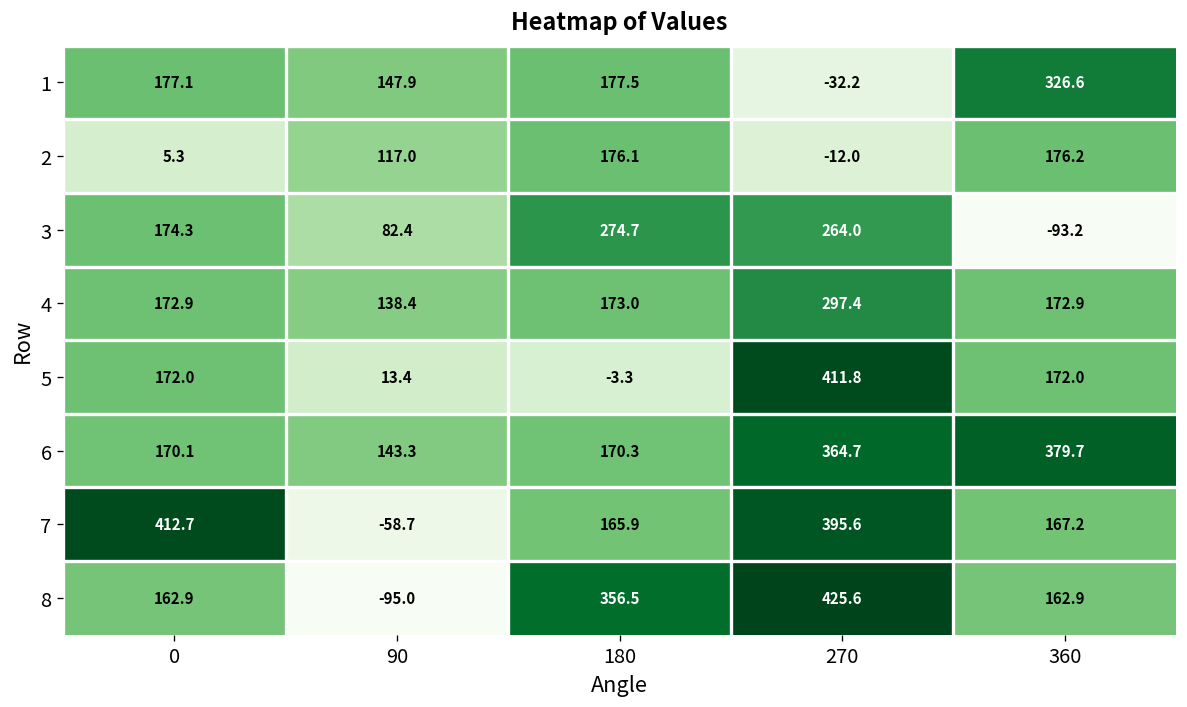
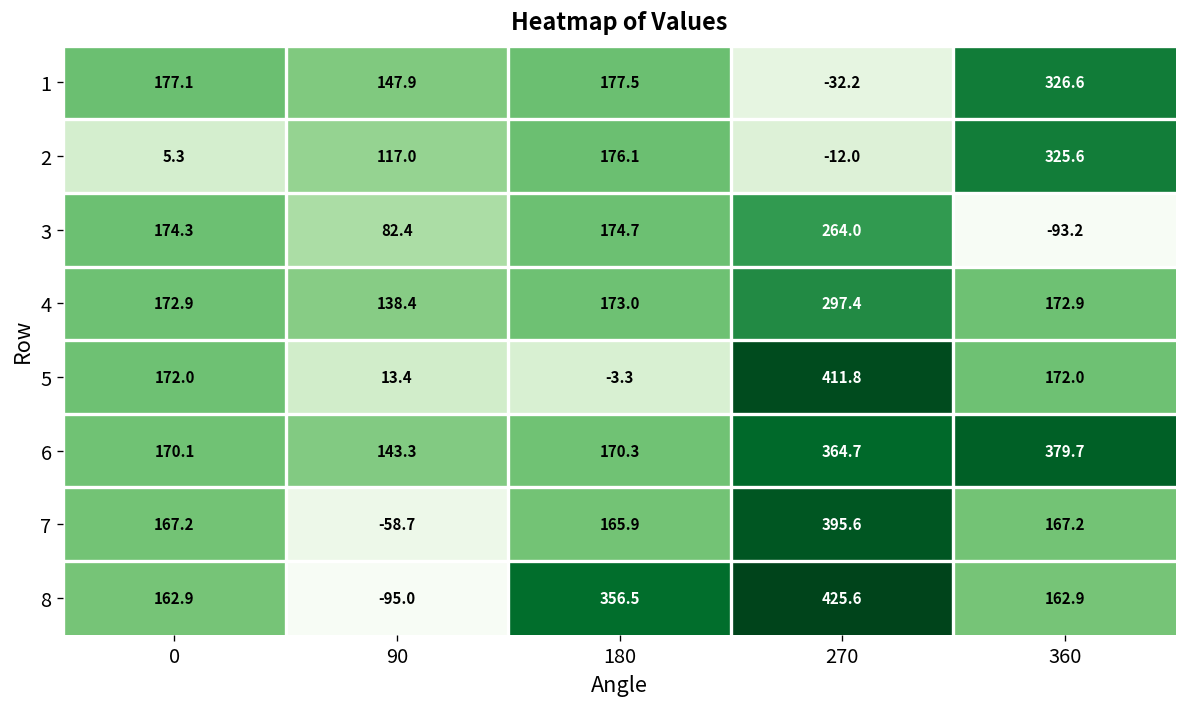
  {
    "1": {
      "0": 177.1,
      "90": 147.9,
      "180": 177.5,
      "270": -32.2,
      "360": 326.6
    },
    "2": {
      "0": 5.3,
      "90": 117.0,
      "180": 176.1,
      "270": -12.0,
-     "360": 176.2
+     "360": 325.6
    },
    "3": {
      "0": 174.3,
      "90": 82.4,
-     "180": 274.7,
+     "180": 174.7,
      "270": 264.0,
      "360": -93.2
    },
    "4": {
      "0": 172.9,
      "90": 138.4,
      "180": 173.0,
      "270": 297.4,
      "360": 172.9
    },
    "5": {
      "0": 172.0,
      "90": 13.4,
      "180": -3.3,
      "270": 411.8,
      "360": 172.0
    },
    "6": {
      "0": 170.1,
      "90": 143.3,
      "180": 170.3,
      "270": 364.7,
      "360": 379.7
    },
    "7": {
-     "0": 412.7,
+     "0": 167.2,
      "90": -58.7,
      "180": 165.9,
      "270": 395.6,
      "360": 167.2
    },
    "8": {
      "0": 162.9,
      "90": -95.0,
      "180": 356.5,
      "270": 425.6,
      "360": 162.9
    }
  }
